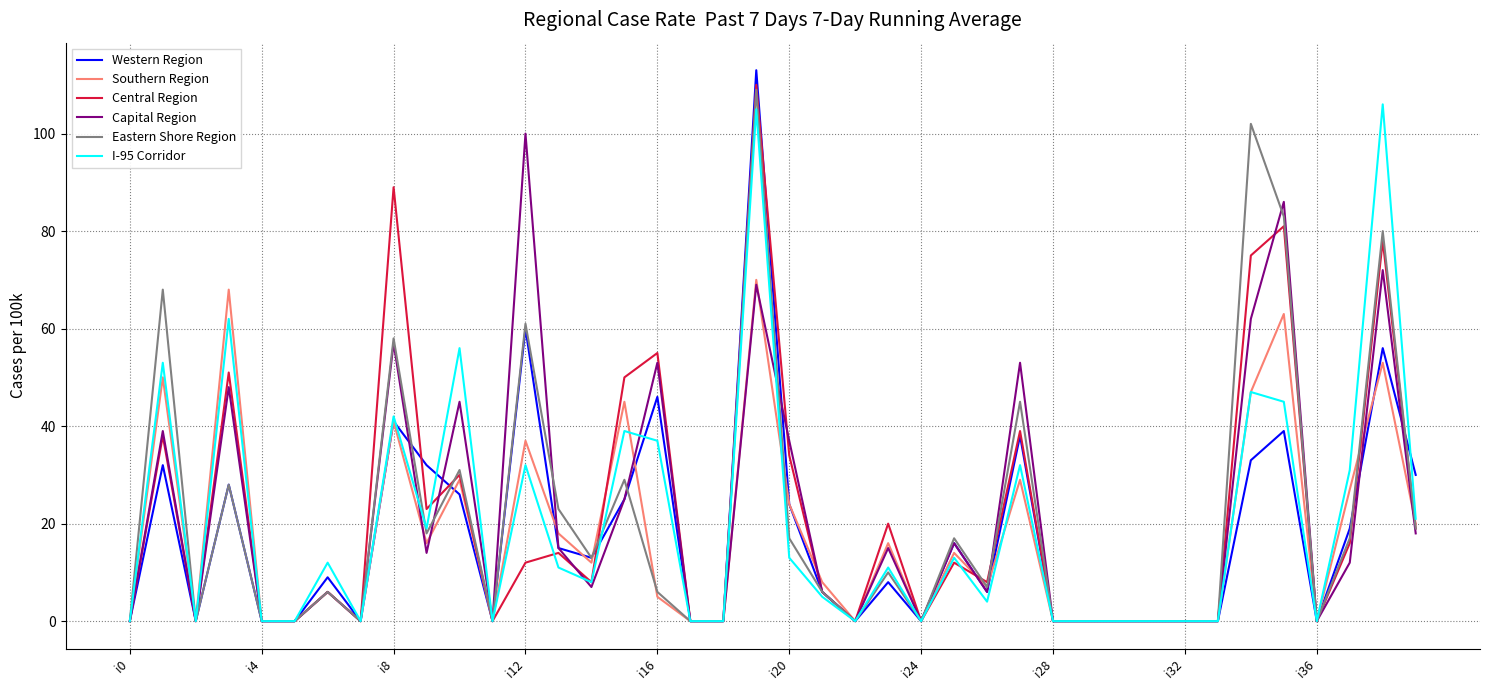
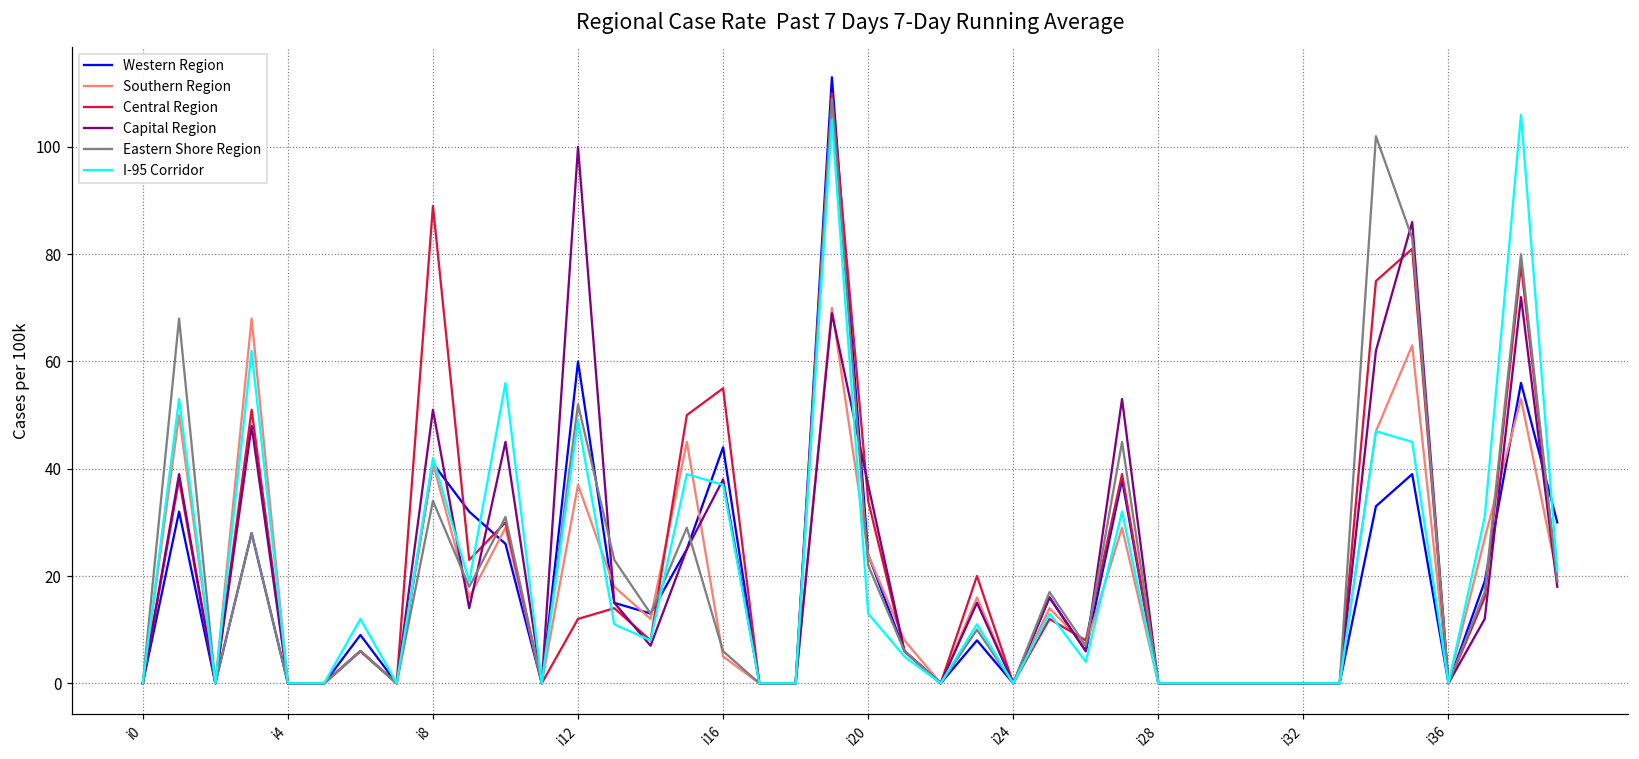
  {
    "Western Region": {
      "i12": 60,
-     "i16": 46
+     "i16": 44
    },
    "Southern Region": {
      "i12": 37,
      "i16": 5
    },
    "Central Region": {
      "i8": 89,
      "i12": 12,
      "i16": 55,
      "i20": 34
    },
    "Capital Region": {
-     "i8": 57,
+     "i8": 51,
      "i12": 100,
-     "i16": 53,
+     "i16": 38,
      "i20": 37
    },
    "Eastern Shore Region": {
-     "i8": 58,
-     "i12": 61,
+     "i8": 34,
+     "i12": 52,
      "i16": 6,
-     "i20": 17
+     "i20": 22
    },
    "I-95 Corridor": {
      "i8": 42,
-     "i12": 32,
+     "i12": 49,
      "i16": 37,
      "i20": 13
    }
  }
